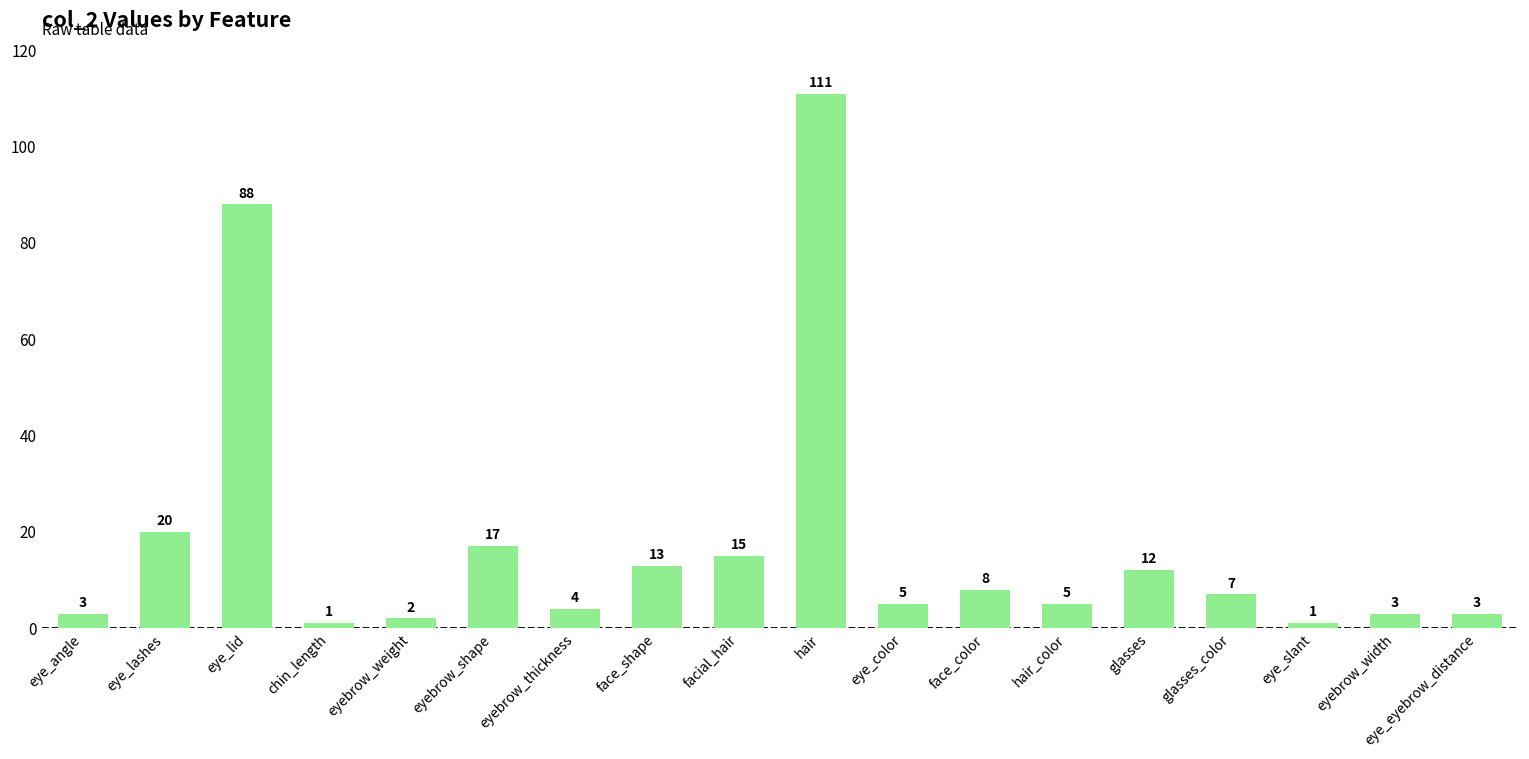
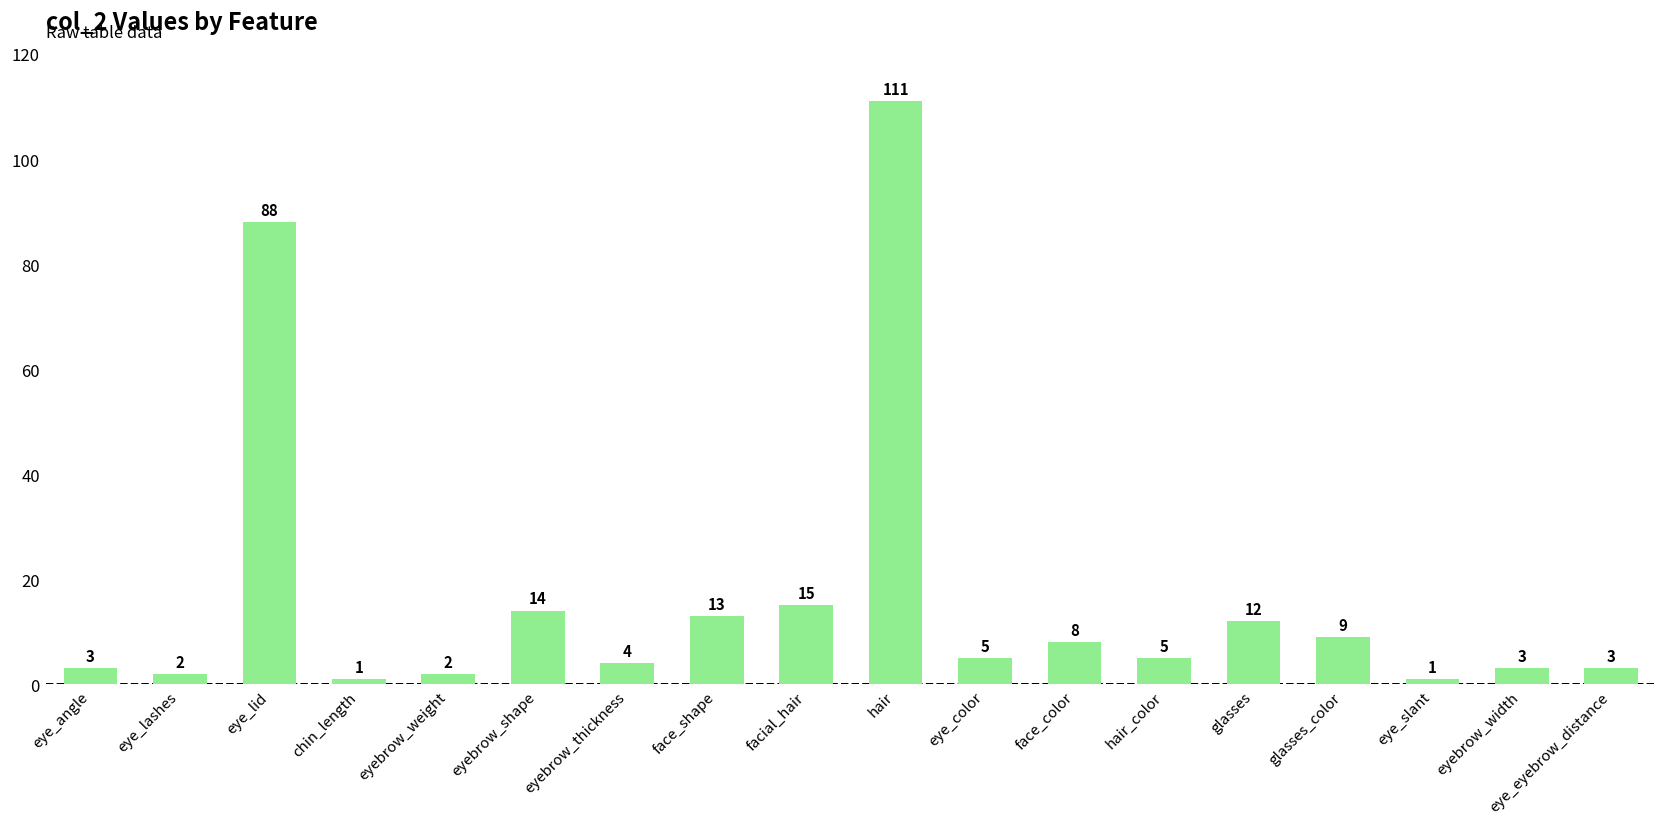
  {
    "eye_angle": 3,
-   "eye_lashes": 20,
+   "eye_lashes": 2,
    "eye_lid": 88,
    "chin_length": 1,
    "eyebrow_weight": 2,
-   "eyebrow_shape": 17,
+   "eyebrow_shape": 14,
    "eyebrow_thickness": 4,
    "face_shape": 13,
    "facial_hair": 15,
    "hair": 111,
    "eye_color": 5,
    "face_color": 8,
    "hair_color": 5,
    "glasses": 12,
-   "glasses_color": 7,
+   "glasses_color": 9,
    "eye_slant": 1,
    "eyebrow_width": 3,
    "eye_eyebrow_distance": 3
  }
